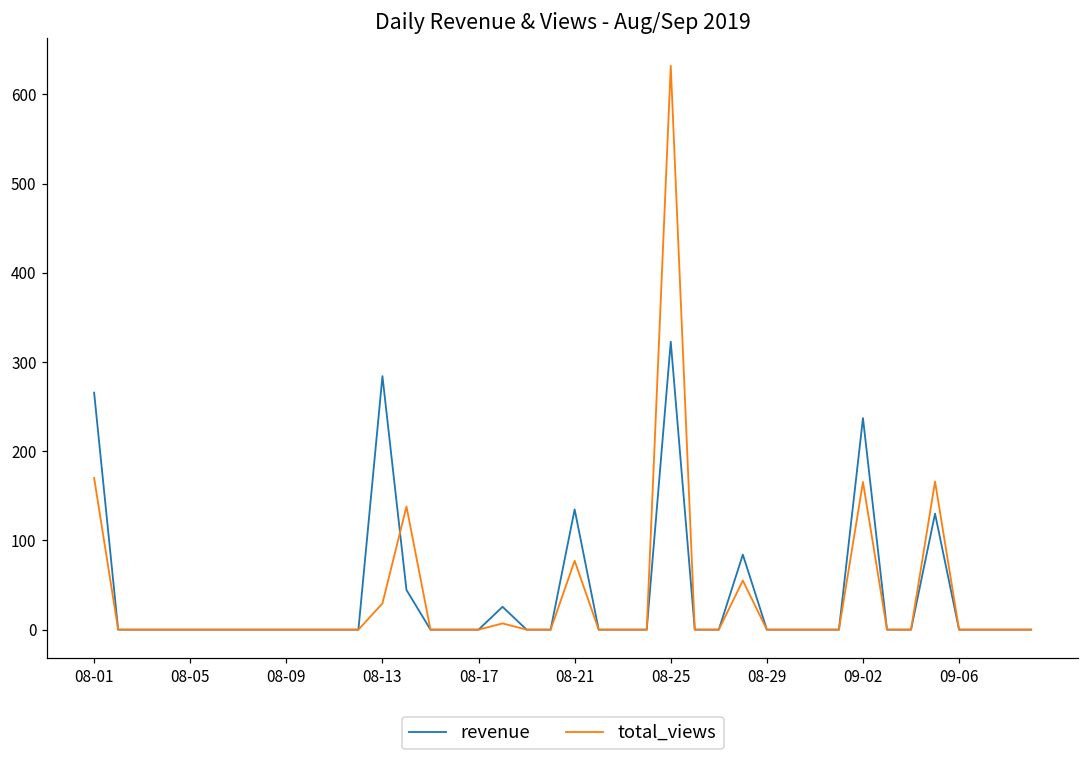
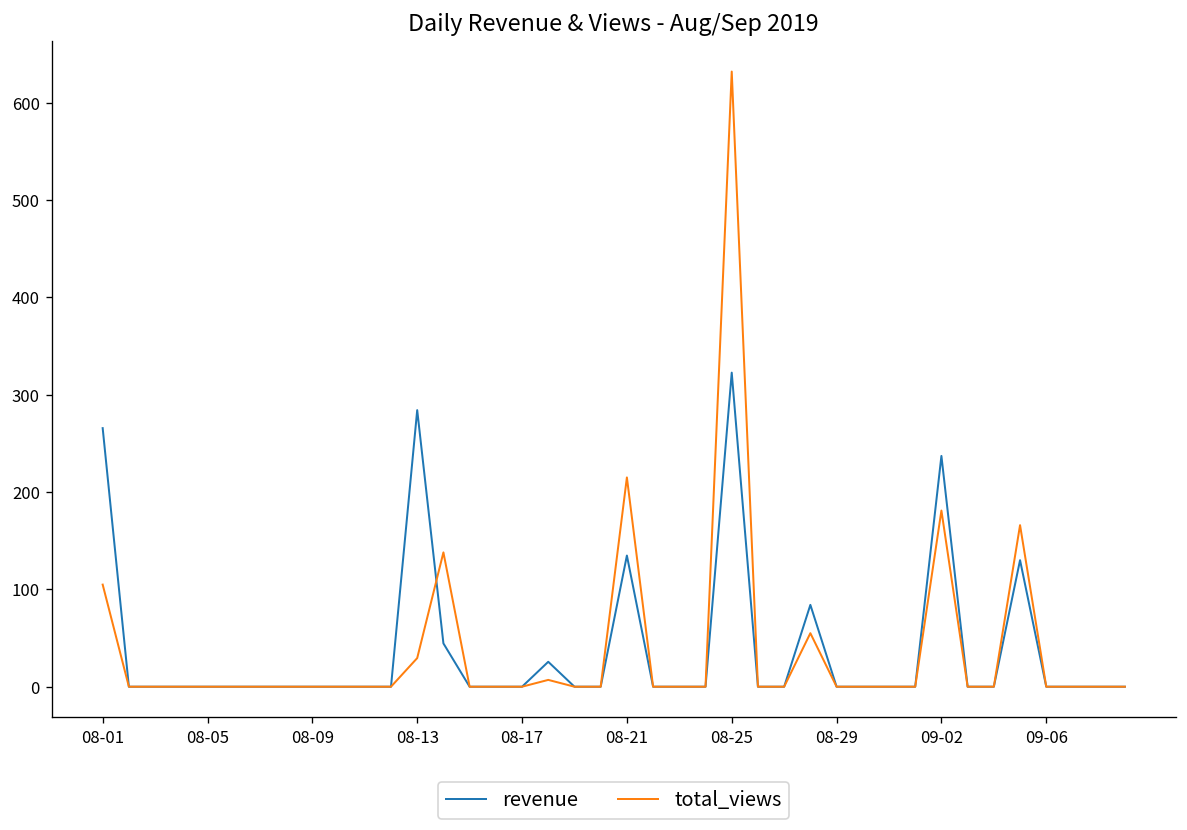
  {
    "revenue": {
      "08-01": 270,
      "08-13": 280,
      "08-21": 130,
      "08-25": 320,
      "09-02": 240
    },
    "total_views": {
-     "08-01": 170,
+     "08-01": 100,
      "08-13": 30,
-     "08-21": 80,
+     "08-21": 220,
      "08-25": 630,
-     "09-02": 170
+     "09-02": 180
    }
  }
